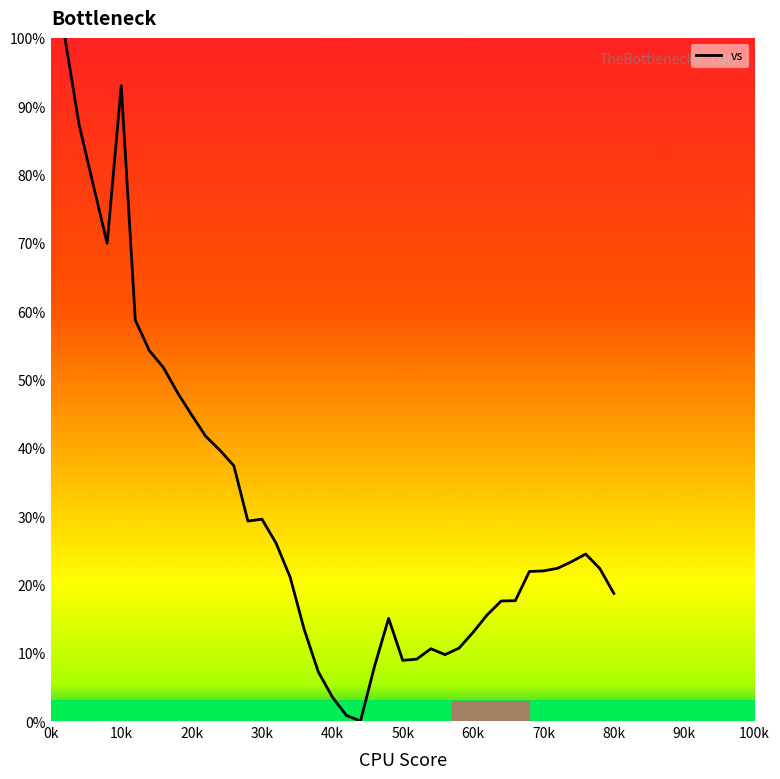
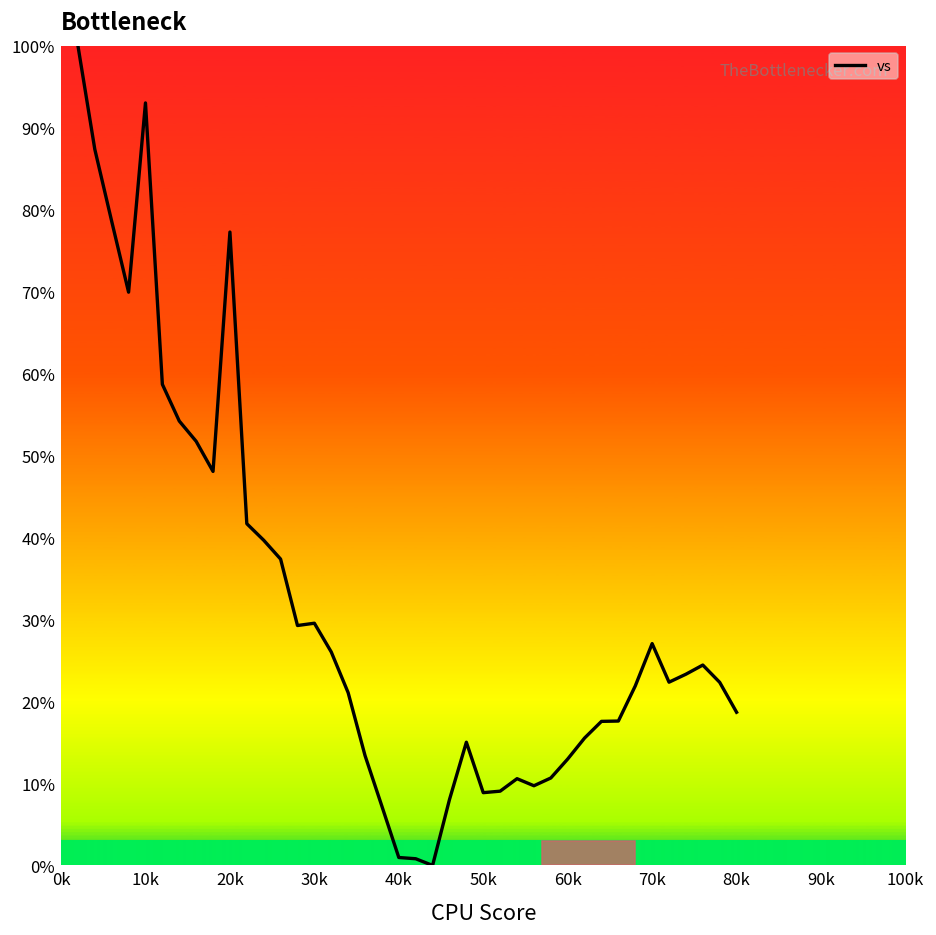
  {
    "10k": "93%",
-   "20k": "45%",
+   "20k": "77%",
    "30k": "30%",
-   "40k": "4%",
+   "40k": "1%",
    "50k": "9%",
    "60k": "13%",
-   "70k": "22%",
+   "70k": "27%",
    "80k": "19%"
  }
